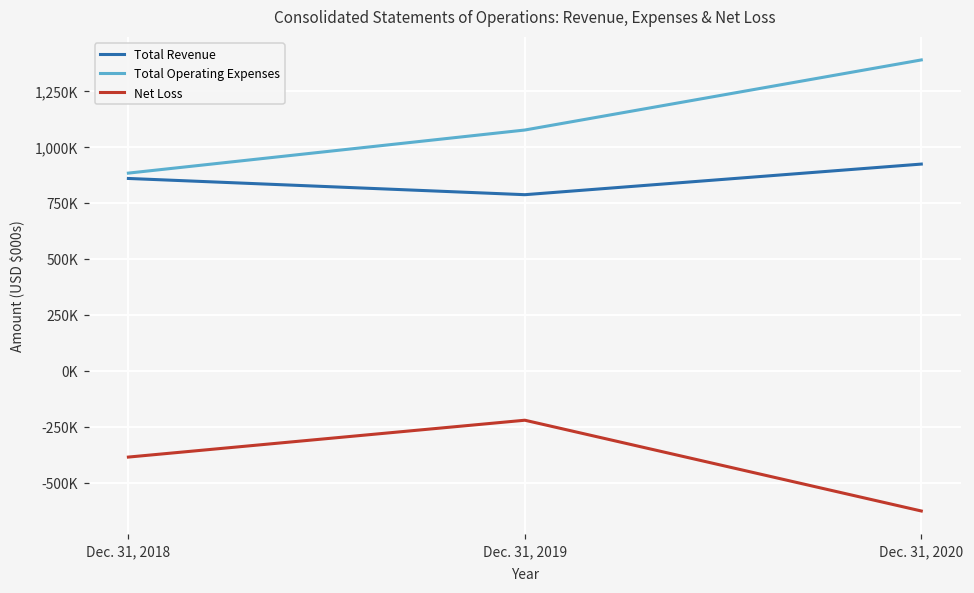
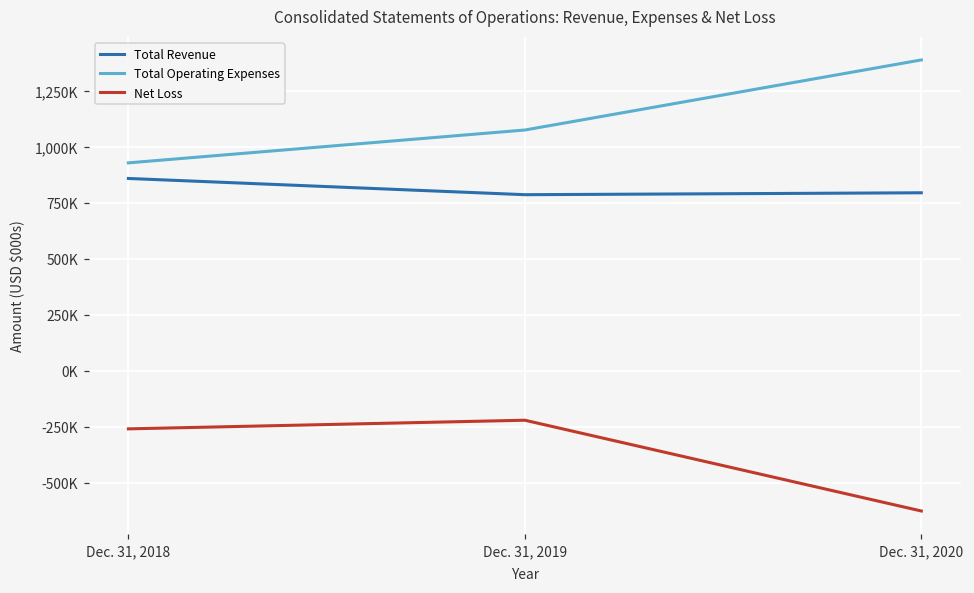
  {
    "Total Revenue": {
      "Dec. 31, 2018": "860,000",
      "Dec. 31, 2019": "790,000",
-     "Dec. 31, 2020": "920,000"
+     "Dec. 31, 2020": "790,000"
    },
    "Total Operating Expenses": {
-     "Dec. 31, 2018": "880,000",
+     "Dec. 31, 2018": "930,000",
      "Dec. 31, 2019": "1,070,000",
      "Dec. 31, 2020": "1,390,000"
    },
    "Net Loss": {
-     "Dec. 31, 2018": "-390,000",
+     "Dec. 31, 2018": "-260,000",
      "Dec. 31, 2019": "-220,000",
      "Dec. 31, 2020": "-630,000"
    }
  }
